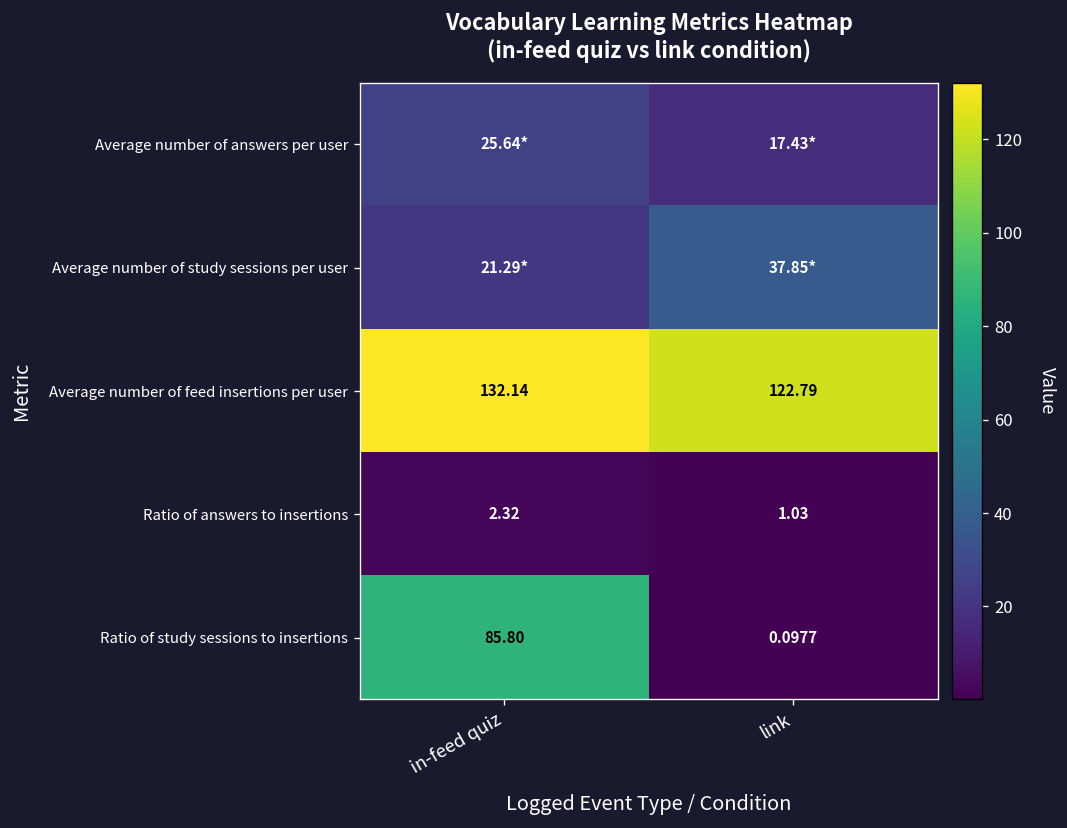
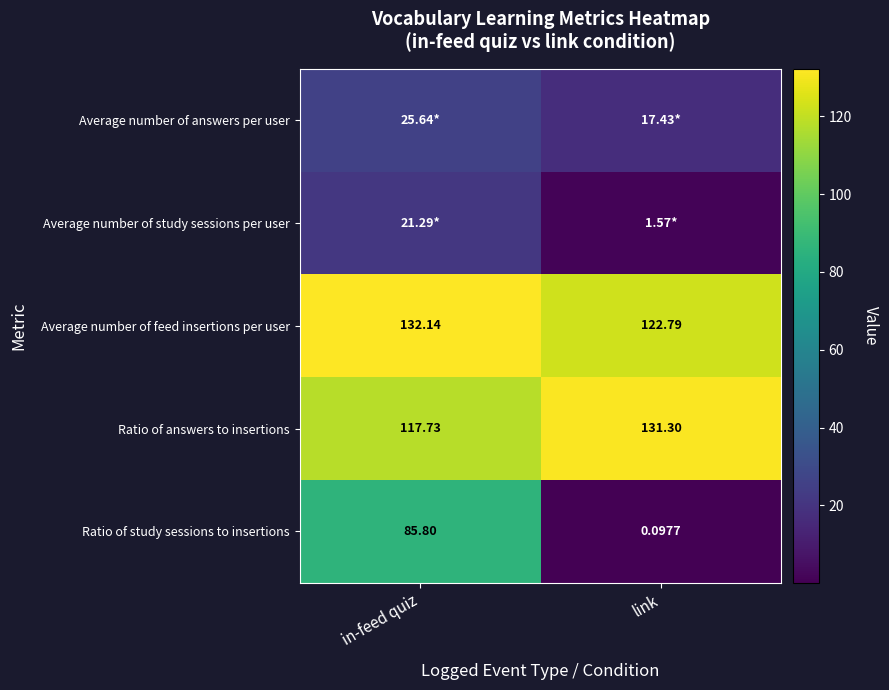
  {
    "Average number of answers per user": {
      "in-feed quiz": "25.64*",
      "link": "17.43*"
    },
    "Average number of study sessions per user": {
      "in-feed quiz": "21.29*",
-     "link": "37.85*"
+     "link": "1.57*"
    },
    "Average number of feed insertions per user": {
      "in-feed quiz": "132.14",
      "link": "122.79"
    },
    "Ratio of answers to insertions": {
-     "in-feed quiz": "2.32",
-     "link": "1.03"
+     "in-feed quiz": "117.73",
+     "link": "131.30"
    },
    "Ratio of study sessions to insertions": {
      "in-feed quiz": "85.80",
      "link": "0.0977"
    }
  }
